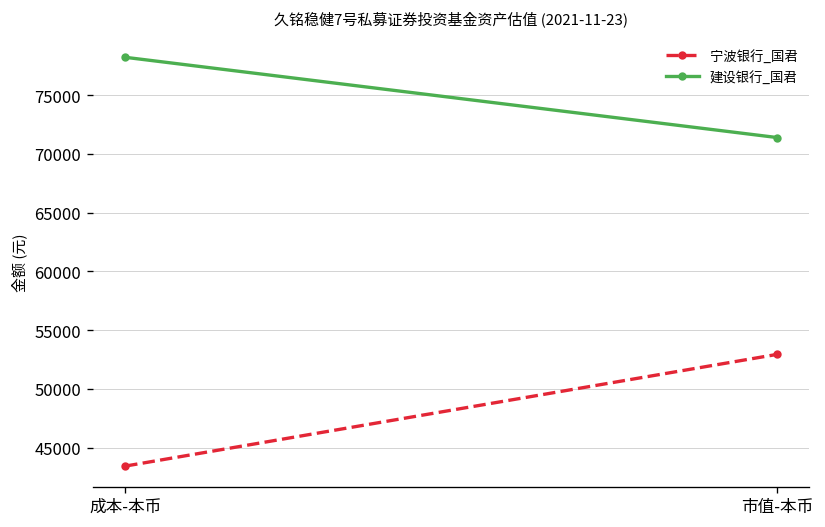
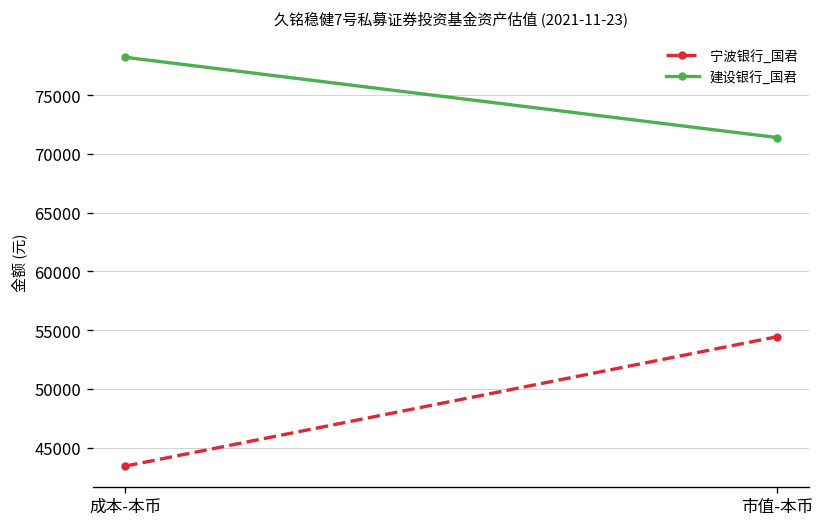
  {
    "宁波银行_国君": {
      "成本-本币": 43000,
-     "市值-本币": 53000
+     "市值-本币": 54000
    },
    "建设银行_国君": {
      "成本-本币": 78000,
      "市值-本币": 71000
    }
  }
